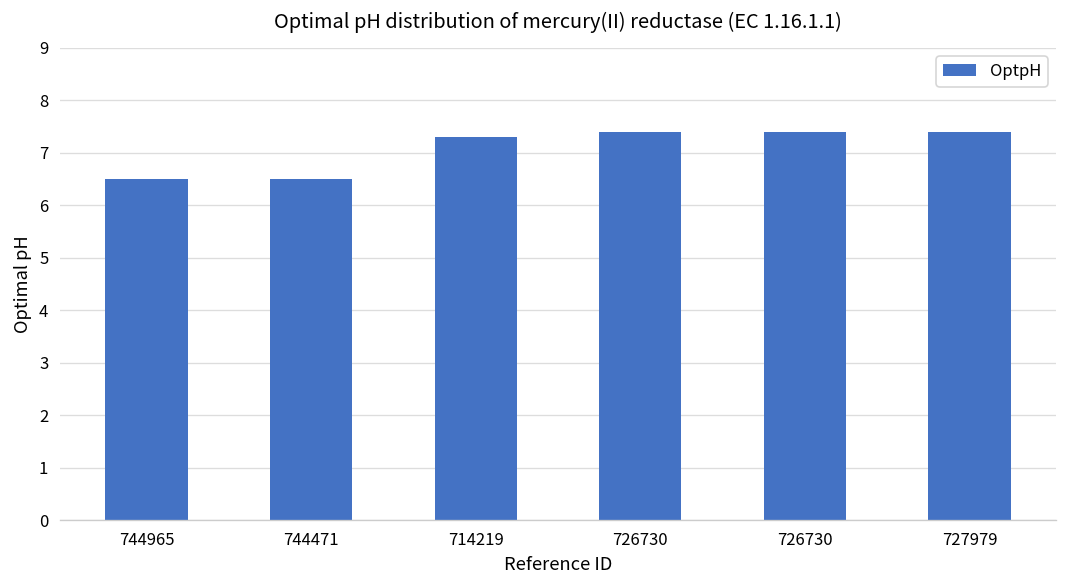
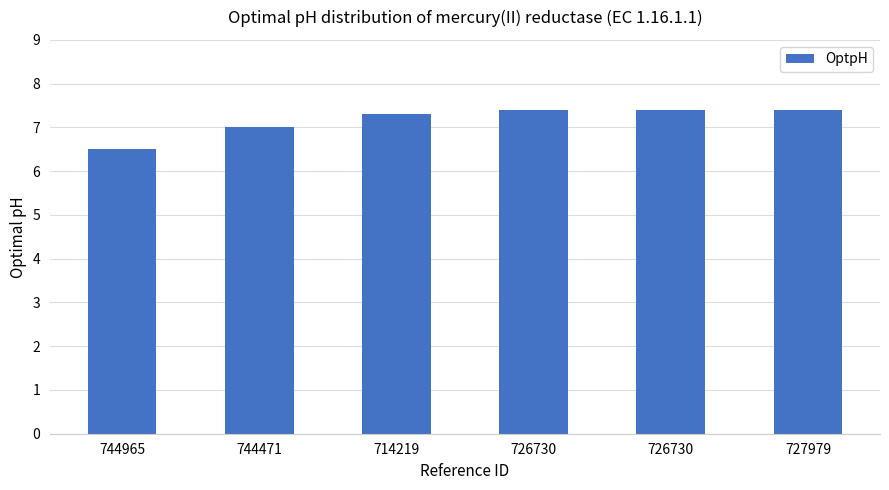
  {
    "744965": 6.5,
-   "744471": 6.5,
+   "744471": 7.0,
    "714219": 7.3,
    "727979": 7.4
  }
